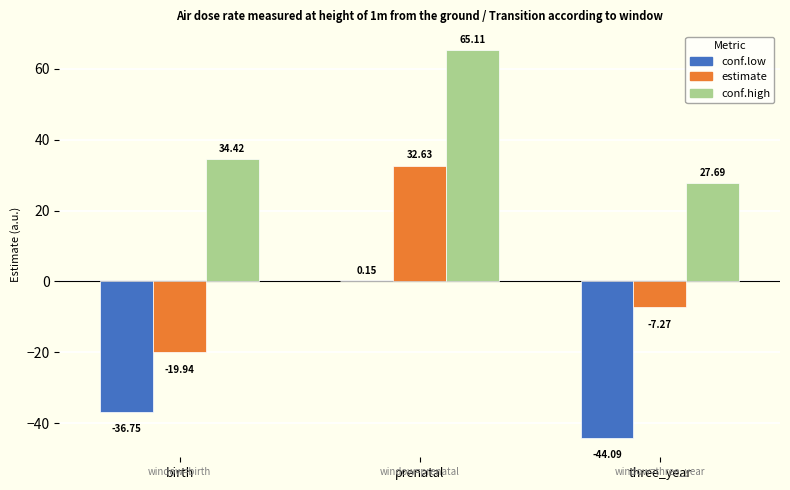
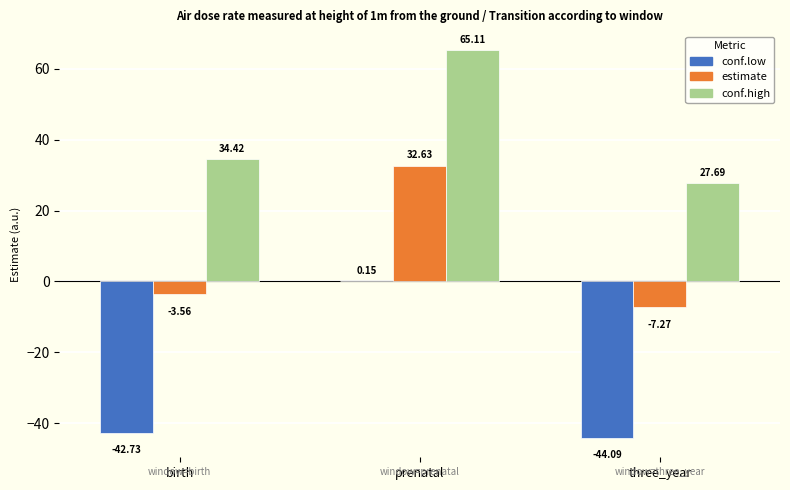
  {
    "conf.low": {
-     "birth": -36.75,
+     "birth": -42.73,
      "prenatal": 0.15,
      "three_year": -44.09
    },
    "estimate": {
-     "birth": -19.94,
+     "birth": -3.56,
      "prenatal": 32.63,
      "three_year": -7.27
    },
    "conf.high": {
      "birth": 34.42,
      "prenatal": 65.11,
      "three_year": 27.69
    }
  }
